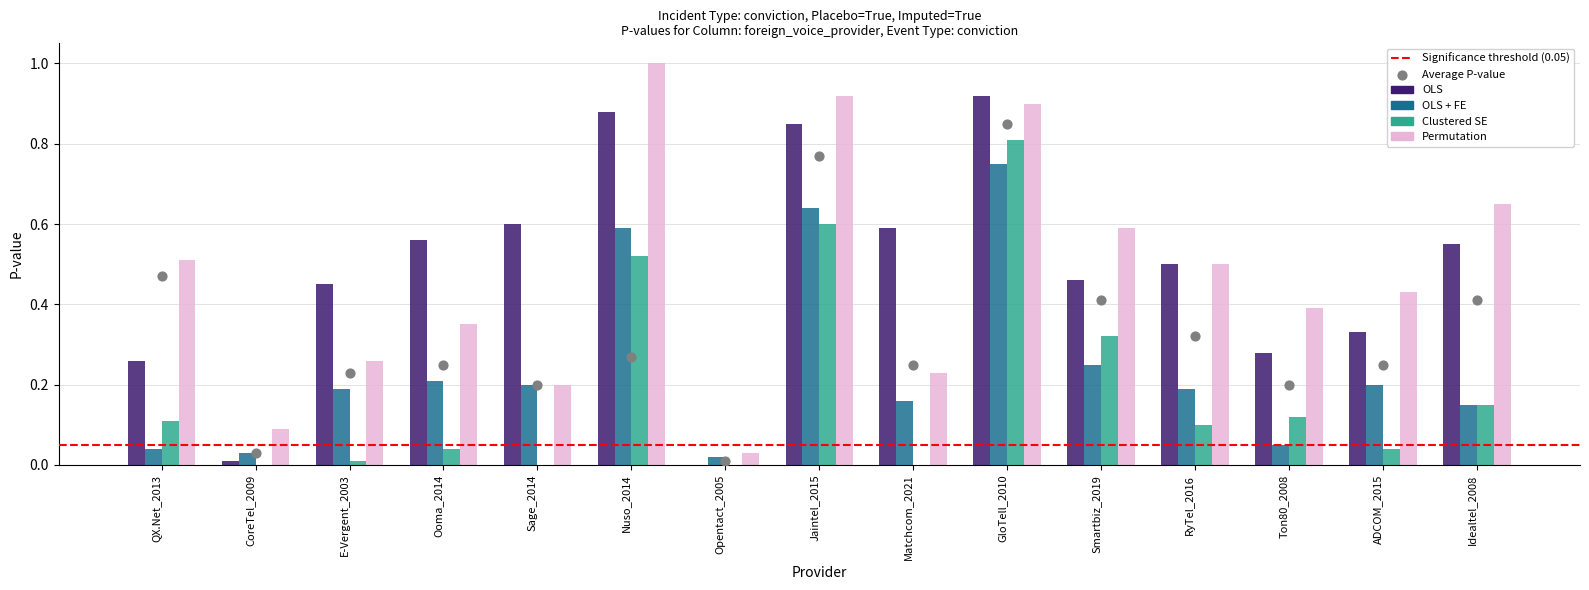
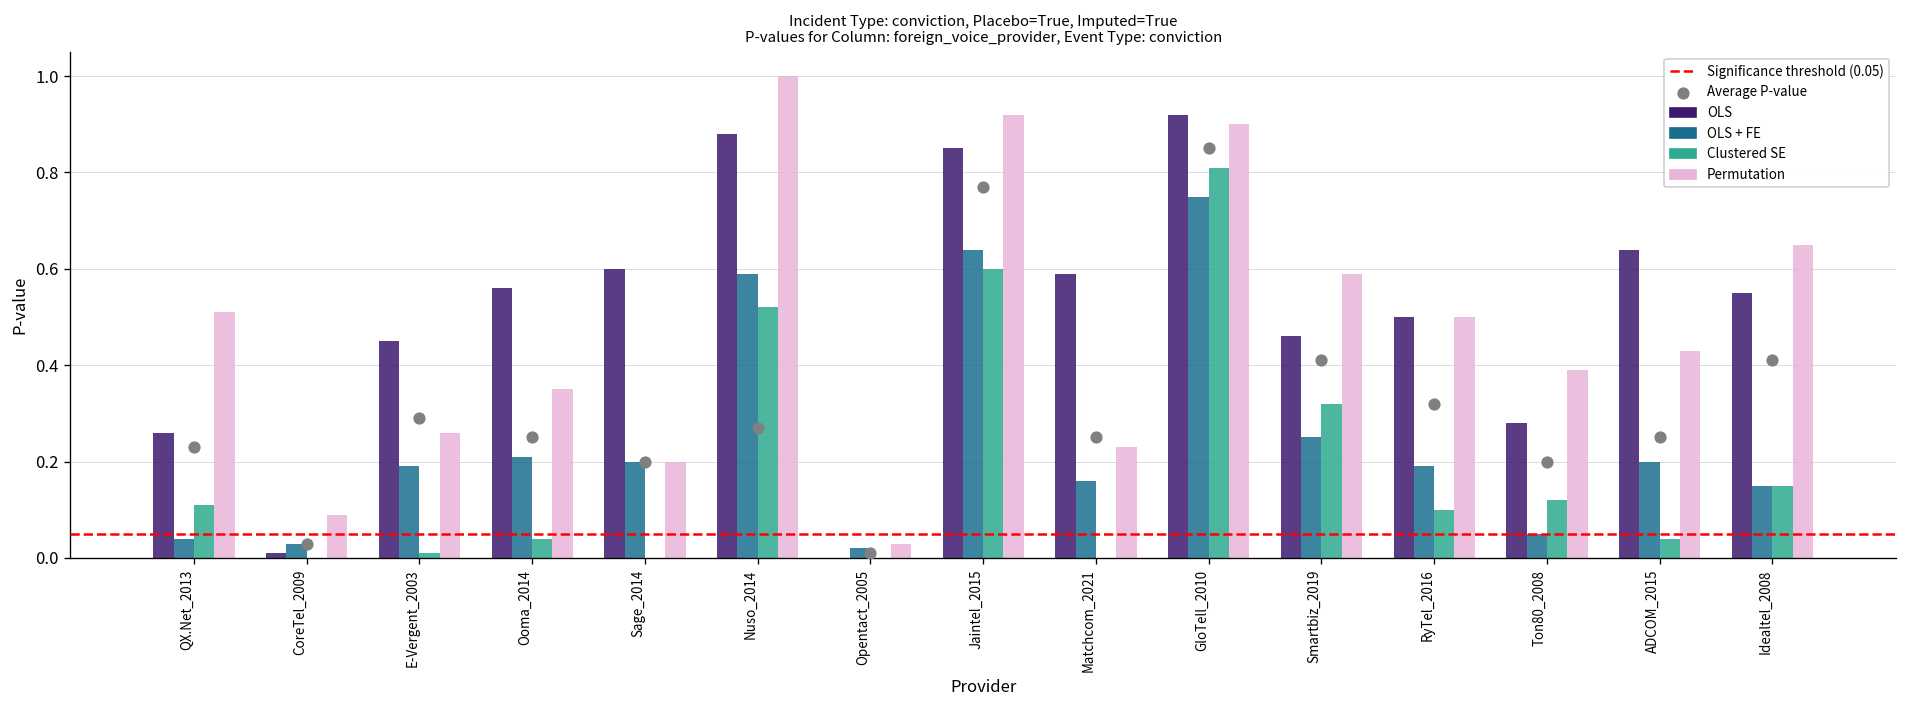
  {
    "OLS": {
      "QX.Net_2013": 0.26,
      "CoreTel_2009": 0.01,
      "E-Vergent_2003": 0.45,
      "Ooma_2014": 0.56,
      "Sage_2014": 0.60,
      "Nuso_2014": 0.88,
      "Opentact_2005": 0.00,
      "Jaintel_2015": 0.85,
      "Matchcom_2021": 0.59,
      "GloTell_2010": 0.92,
      "Smartbiz_2019": 0.46,
      "RyTel_2016": 0.50,
      "Ton80_2008": 0.28,
-     "ADCOM_2015": 0.33,
+     "ADCOM_2015": 0.64,
      "Idealtel_2008": 0.55
    },
    "Average P-value": {
-     "QX.Net_2013": 0.47,
-     "E-Vergent_2003": 0.23
+     "QX.Net_2013": 0.23,
+     "E-Vergent_2003": 0.29
    },
    "OLS + FE": {
      "QX.Net_2013": 0.04,
      "CoreTel_2009": 0.03,
      "E-Vergent_2003": 0.19,
      "Ooma_2014": 0.21,
      "Sage_2014": 0.20,
      "Nuso_2014": 0.59,
      "Opentact_2005": 0.02,
      "Jaintel_2015": 0.64,
      "Matchcom_2021": 0.16,
      "GloTell_2010": 0.75,
      "Smartbiz_2019": 0.25,
      "RyTel_2016": 0.19,
      "Ton80_2008": 0.05,
      "ADCOM_2015": 0.20,
      "Idealtel_2008": 0.15
    },
    "Clustered SE": {
      "QX.Net_2013": 0.11,
      "CoreTel_2009": 0.00,
      "E-Vergent_2003": 0.01,
      "Ooma_2014": 0.04,
      "Sage_2014": 0.00,
      "Nuso_2014": 0.52,
      "Opentact_2005": 0.00,
      "Jaintel_2015": 0.60,
      "Matchcom_2021": 0.00,
      "GloTell_2010": 0.81,
      "Smartbiz_2019": 0.32,
      "RyTel_2016": 0.10,
      "Ton80_2008": 0.12,
      "ADCOM_2015": 0.04,
      "Idealtel_2008": 0.15
    },
    "Permutation": {
      "QX.Net_2013": 0.51,
      "CoreTel_2009": 0.09,
      "E-Vergent_2003": 0.26,
      "Ooma_2014": 0.35,
      "Sage_2014": 0.20,
      "Nuso_2014": 1.00,
      "Opentact_2005": 0.03,
      "Jaintel_2015": 0.92,
      "Matchcom_2021": 0.23,
      "GloTell_2010": 0.90,
      "Smartbiz_2019": 0.59,
      "RyTel_2016": 0.50,
      "Ton80_2008": 0.39,
      "ADCOM_2015": 0.43,
      "Idealtel_2008": 0.65
    }
  }
